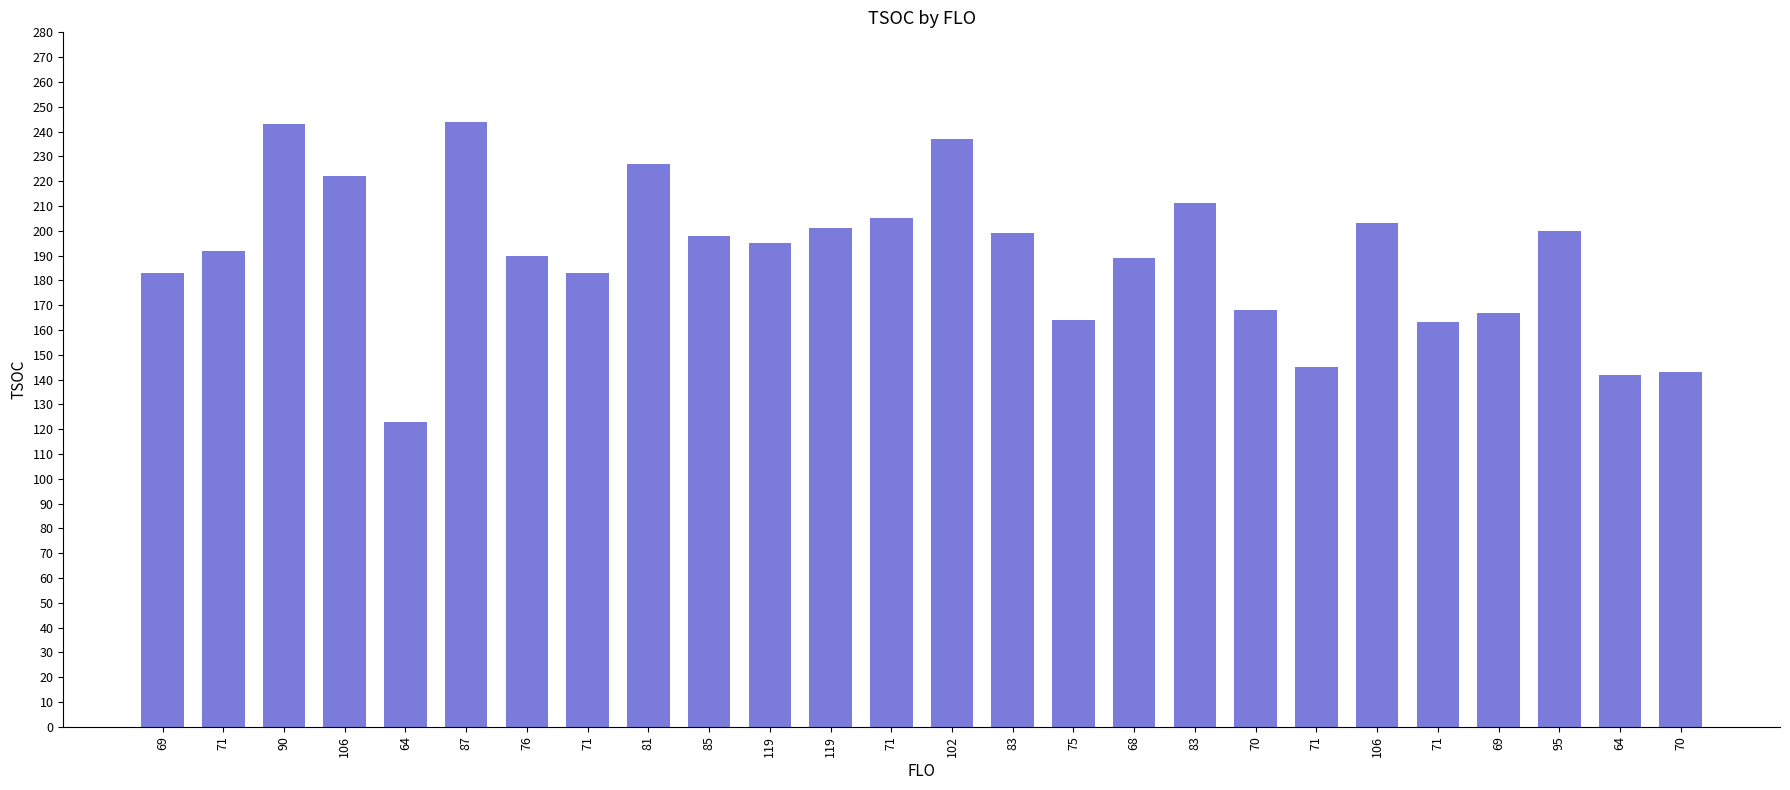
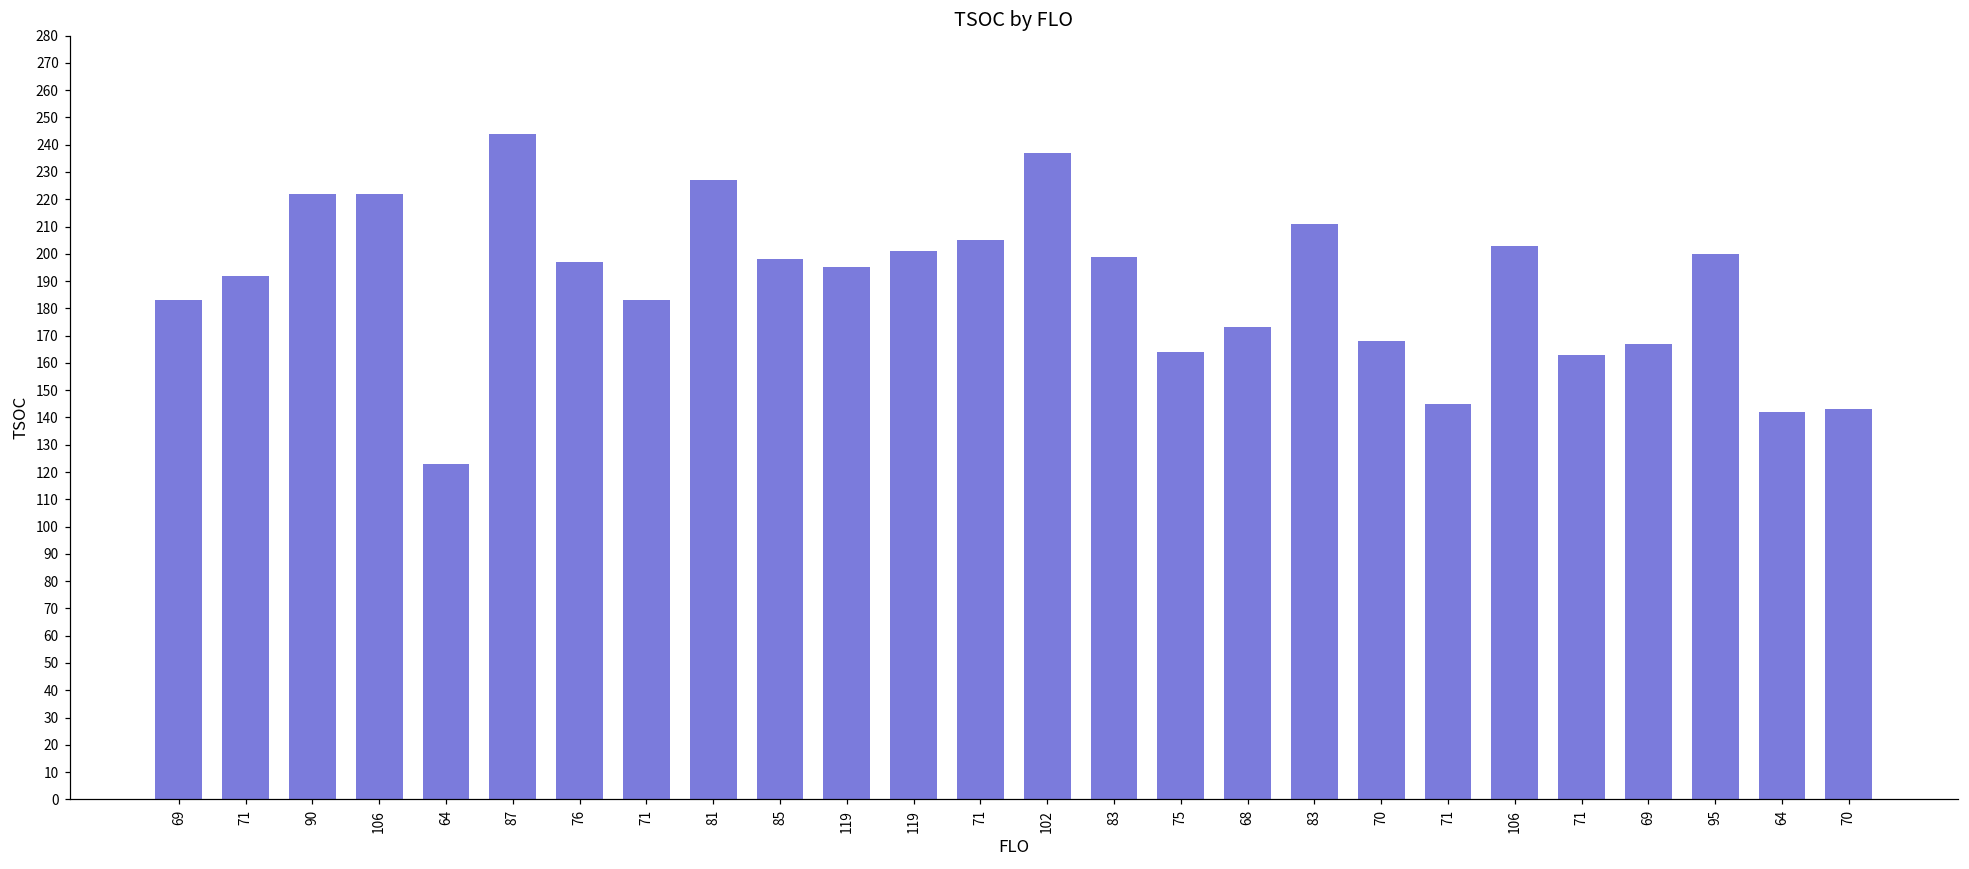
  {
-   "90": 243,
+   "90": 222,
    "87": 244,
-   "76": 190,
+   "76": 197,
    "81": 227,
    "85": 198,
    "102": 237,
    "75": 164,
-   "68": 189,
+   "68": 173,
    "95": 200
  }
